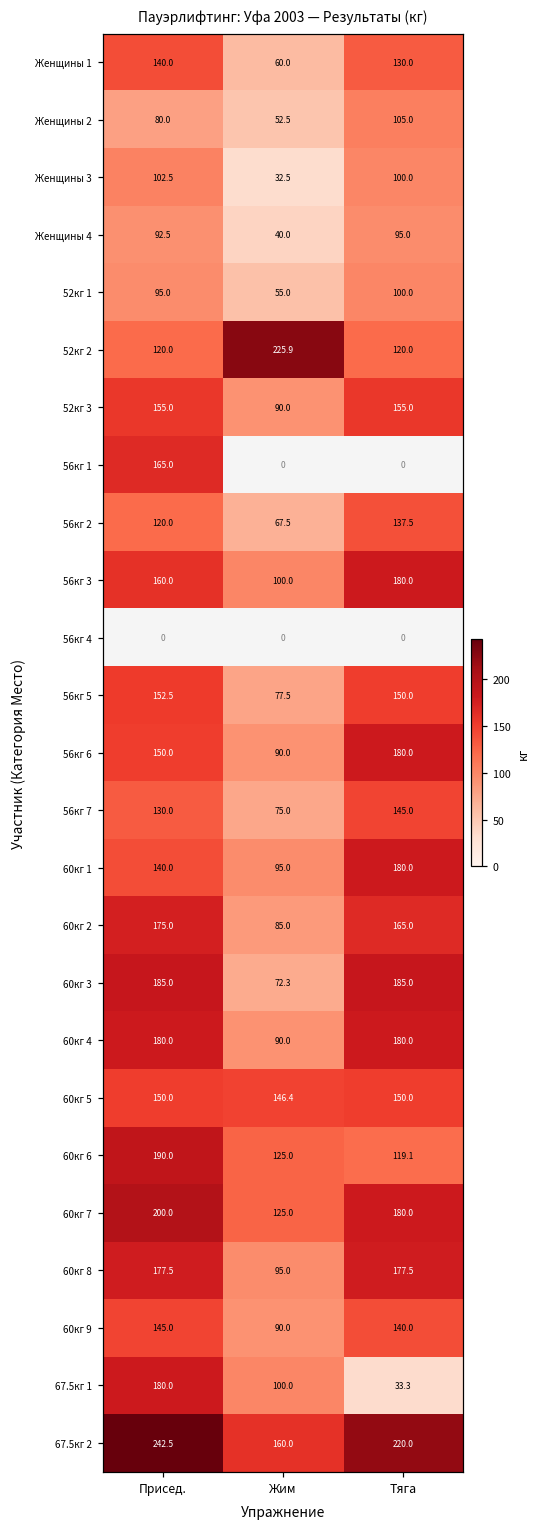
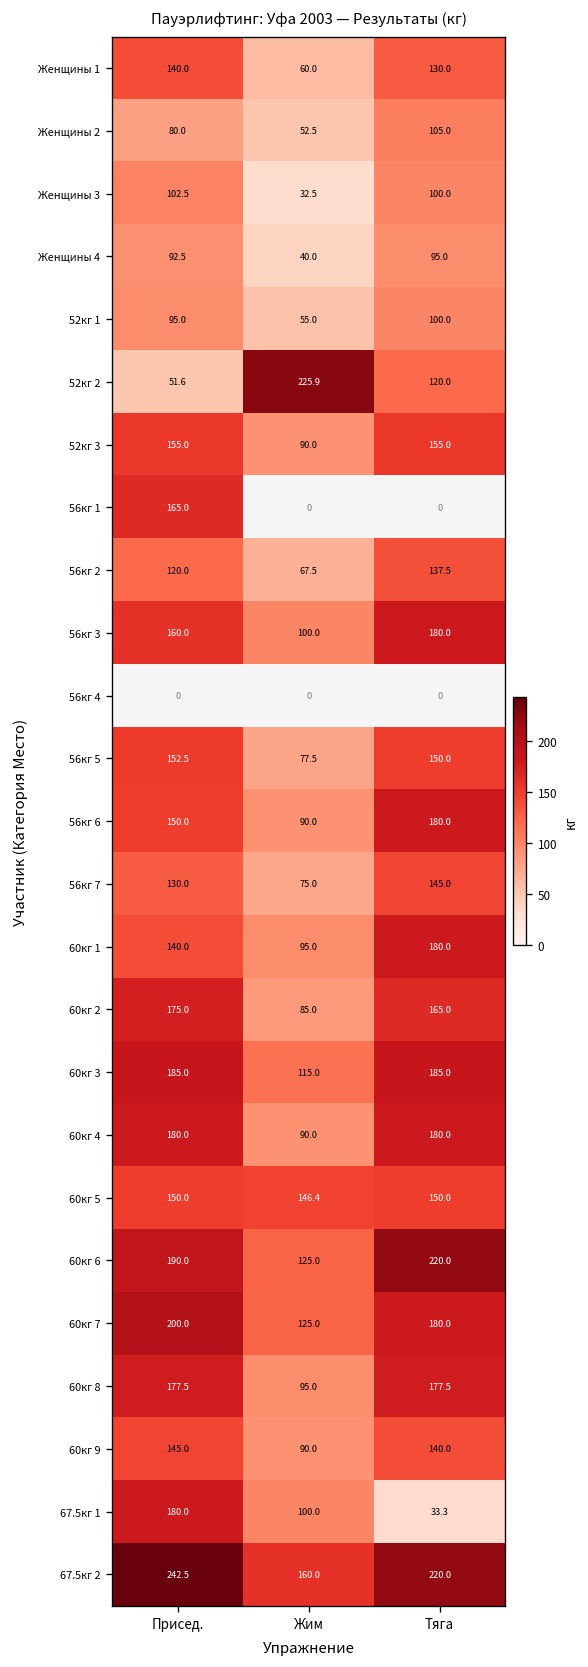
  {
    "Женщины 1": {
      "Присед.": 140.0,
      "Жим": 60.0,
      "Тяга": 130.0
    },
    "Женщины 2": {
      "Присед.": 80.0,
      "Жим": 52.5,
      "Тяга": 105.0
    },
    "Женщины 3": {
      "Присед.": 102.5,
      "Жим": 32.5,
      "Тяга": 100.0
    },
    "Женщины 4": {
      "Присед.": 92.5,
      "Жим": 40.0,
      "Тяга": 95.0
    },
    "52кг 1": {
      "Присед.": 95.0,
      "Жим": 55.0,
      "Тяга": 100.0
    },
    "52кг 2": {
-     "Присед.": 120.0,
+     "Присед.": 51.6,
      "Жим": 225.9,
      "Тяга": 120.0
    },
    "52кг 3": {
      "Присед.": 155.0,
      "Жим": 90.0,
      "Тяга": 155.0
    },
    "56кг 1": {
      "Присед.": 165.0
    },
    "56кг 2": {
      "Присед.": 120.0,
      "Жим": 67.5,
      "Тяга": 137.5
    },
    "56кг 3": {
      "Присед.": 160.0,
      "Жим": 100.0,
      "Тяга": 180.0
    },
    "56кг 5": {
      "Присед.": 152.5,
      "Жим": 77.5,
      "Тяга": 150.0
    },
    "56кг 6": {
      "Присед.": 150.0,
      "Жим": 90.0,
      "Тяга": 180.0
    },
    "56кг 7": {
      "Присед.": 130.0,
      "Жим": 75.0,
      "Тяга": 145.0
    },
    "60кг 1": {
      "Присед.": 140.0,
      "Жим": 95.0,
      "Тяга": 180.0
    },
    "60кг 2": {
      "Присед.": 175.0,
      "Жим": 85.0,
      "Тяга": 165.0
    },
    "60кг 3": {
      "Присед.": 185.0,
-     "Жим": 72.3,
+     "Жим": 115.0,
      "Тяга": 185.0
    },
    "60кг 4": {
      "Присед.": 180.0,
      "Жим": 90.0,
      "Тяга": 180.0
    },
    "60кг 5": {
      "Присед.": 150.0,
      "Жим": 146.4,
      "Тяга": 150.0
    },
    "60кг 6": {
      "Присед.": 190.0,
      "Жим": 125.0,
-     "Тяга": 119.1
+     "Тяга": 220.0
    },
    "60кг 7": {
      "Присед.": 200.0,
      "Жим": 125.0,
      "Тяга": 180.0
    },
    "60кг 8": {
      "Присед.": 177.5,
      "Жим": 95.0,
      "Тяга": 177.5
    },
    "60кг 9": {
      "Присед.": 145.0,
      "Жим": 90.0,
      "Тяга": 140.0
    },
    "67.5кг 1": {
      "Присед.": 180.0,
      "Жим": 100.0,
      "Тяга": 33.3
    },
    "67.5кг 2": {
      "Присед.": 242.5,
      "Жим": 160.0,
      "Тяга": 220.0
    }
  }
